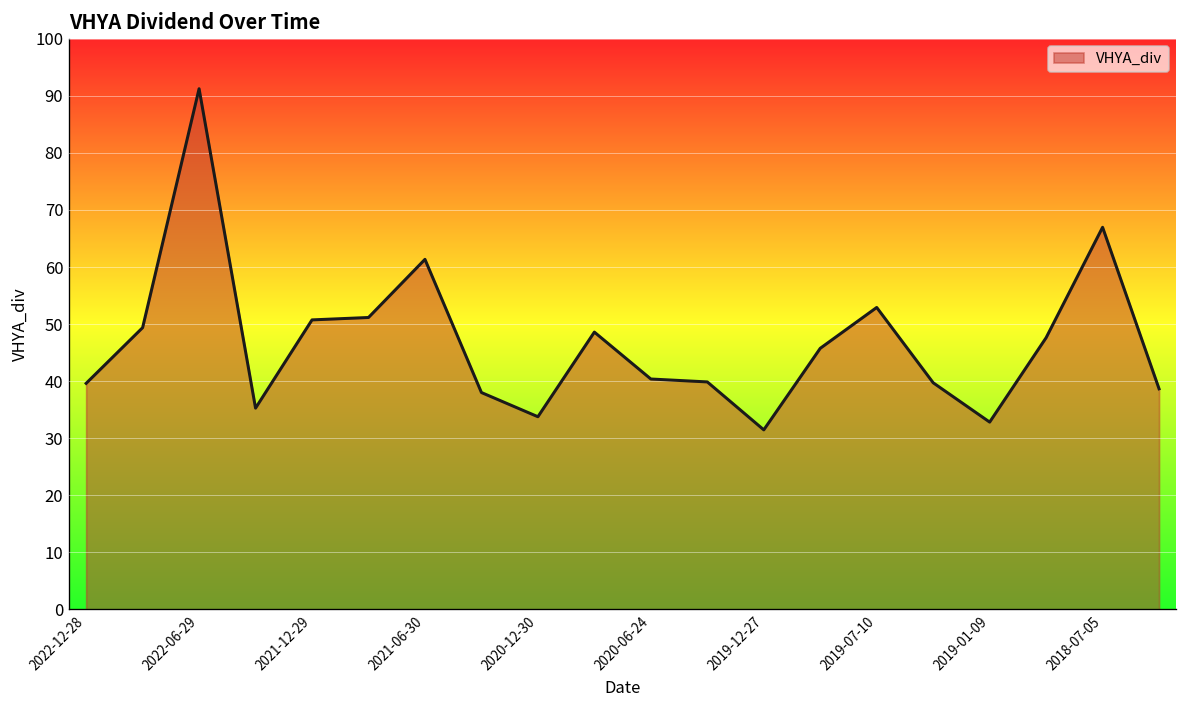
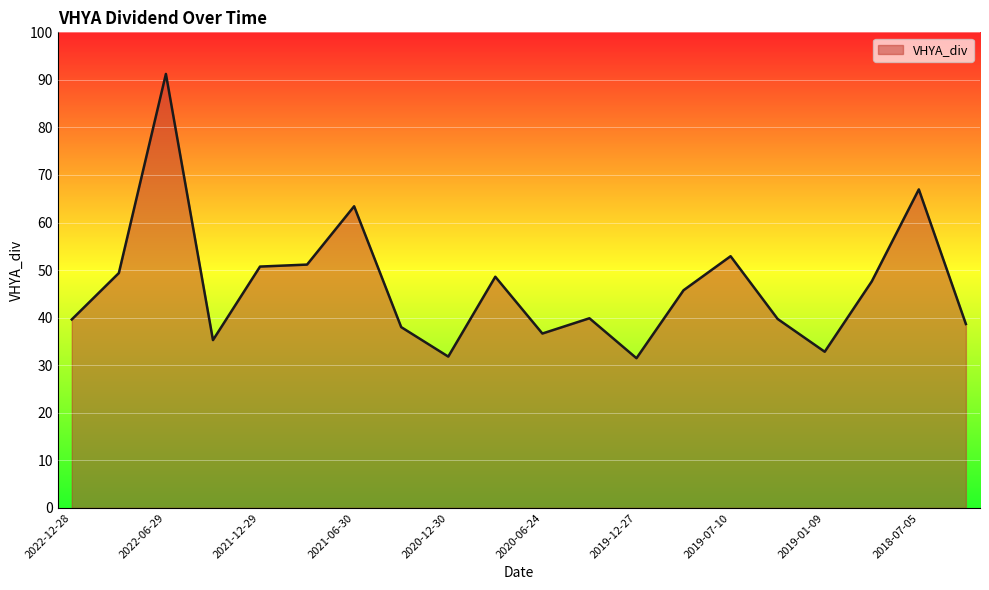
  {
    "2022-12-28": 40,
    "2022-06-29": 91,
    "2021-12-29": 51,
-   "2021-06-30": 61,
-   "2020-12-30": 34,
-   "2020-06-24": 40,
+   "2021-06-30": 63,
+   "2020-12-30": 32,
+   "2020-06-24": 37,
    "2019-12-27": 31,
    "2019-07-10": 53,
    "2019-01-09": 33,
    "2018-07-05": 67
  }
